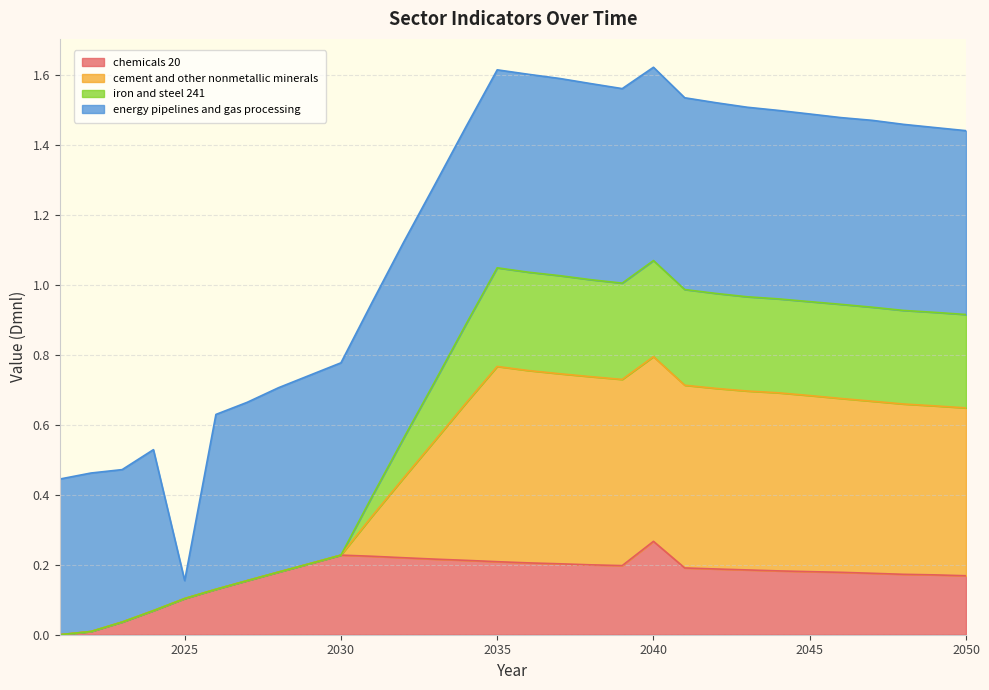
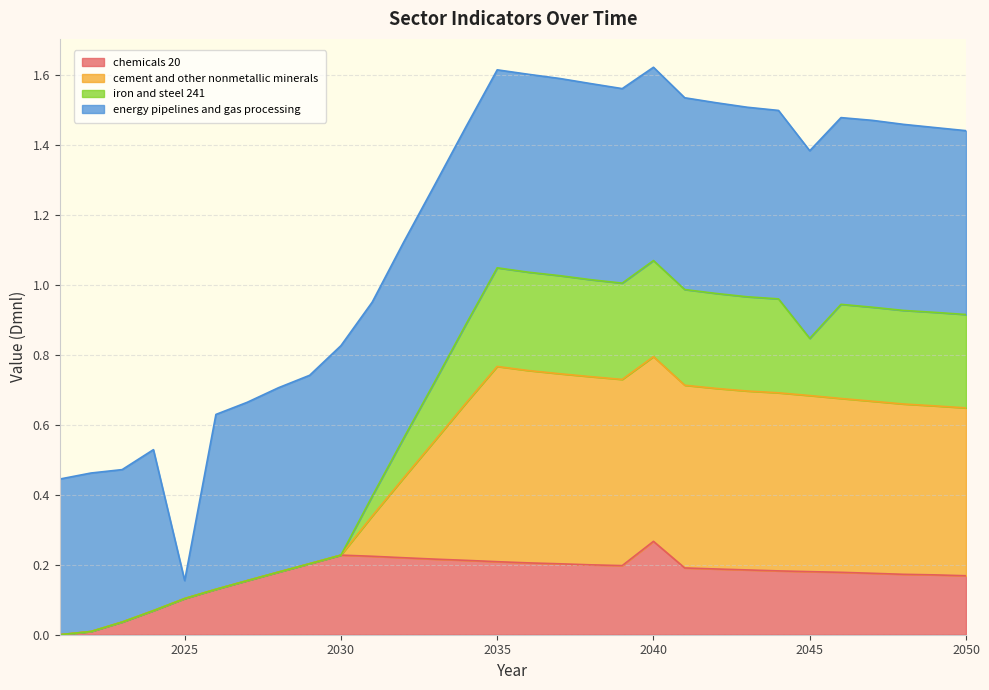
  {
    "chemicals 20": {
      "2035": 0.21,
      "2040": 0.27,
      "2045": 0.18,
      "2050": 0.17
    },
    "cement and other nonmetallic minerals": {
      "2035": 0.56,
      "2040": 0.53,
      "2045": 0.50,
      "2050": 0.48
    },
    "iron and steel 241": {
      "2035": 0.28,
      "2040": 0.27,
-     "2045": 0.27,
+     "2045": 0.16,
      "2050": 0.27
    },
    "energy pipelines and gas processing": {
      "2025": 0.05,
-     "2030": 0.55,
+     "2030": 0.60,
      "2035": 0.57,
      "2040": 0.55,
      "2045": 0.54,
      "2050": 0.53
    }
  }
